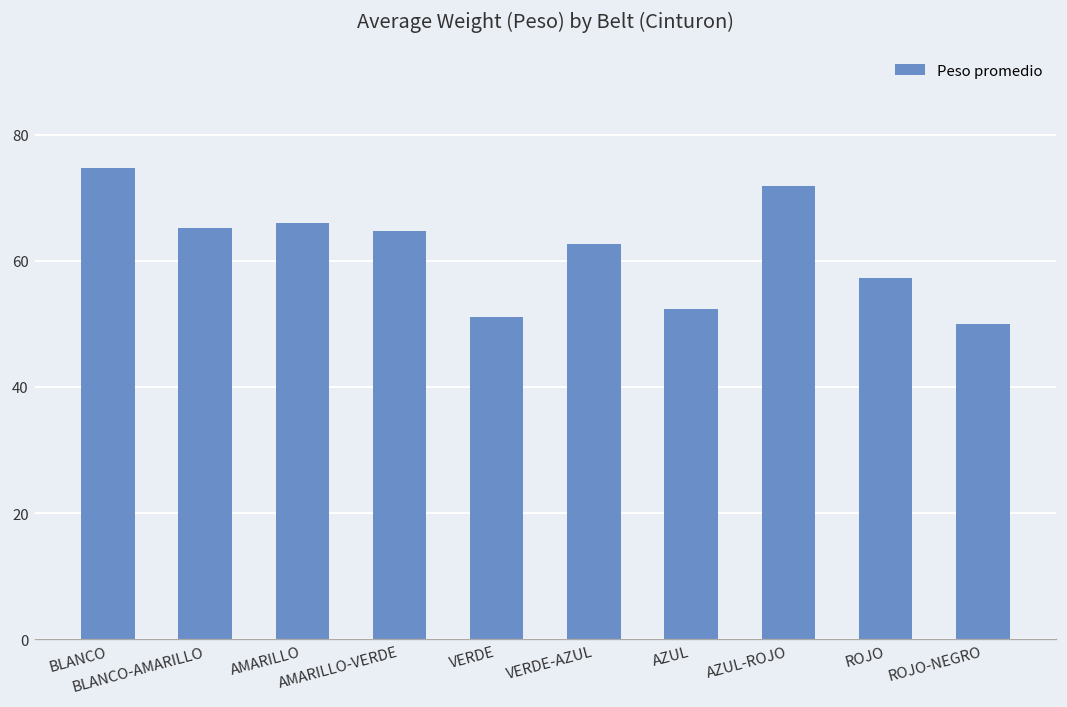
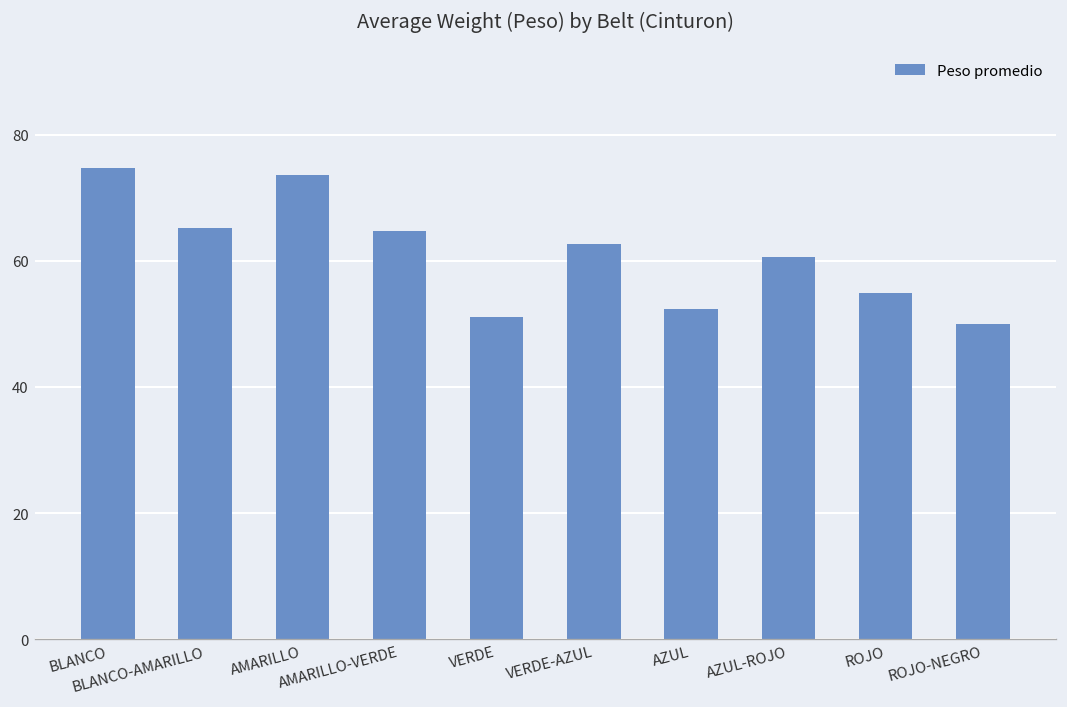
  {
    "BLANCO": 75,
    "BLANCO-AMARILLO": 65,
-   "AMARILLO": 66,
+   "AMARILLO": 74,
    "AMARILLO-VERDE": 65,
    "VERDE": 51,
    "VERDE-AZUL": 63,
    "AZUL": 52,
-   "AZUL-ROJO": 72,
-   "ROJO": 57,
+   "AZUL-ROJO": 61,
+   "ROJO": 55,
    "ROJO-NEGRO": 50
  }
